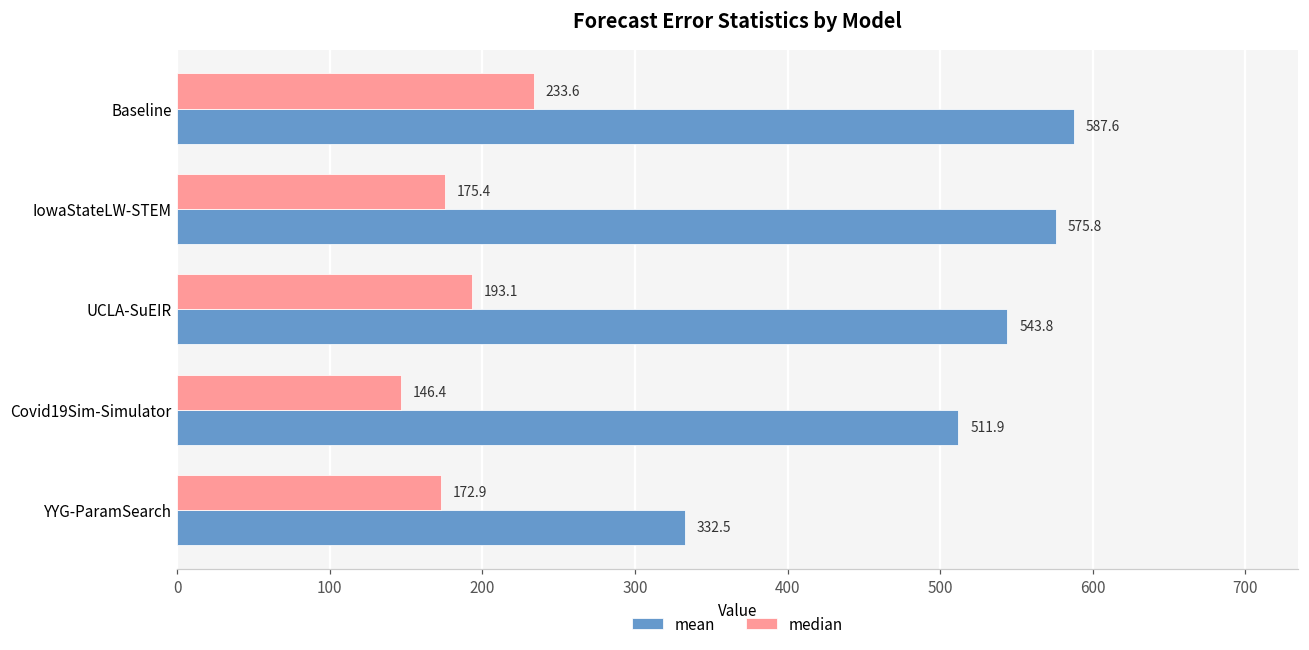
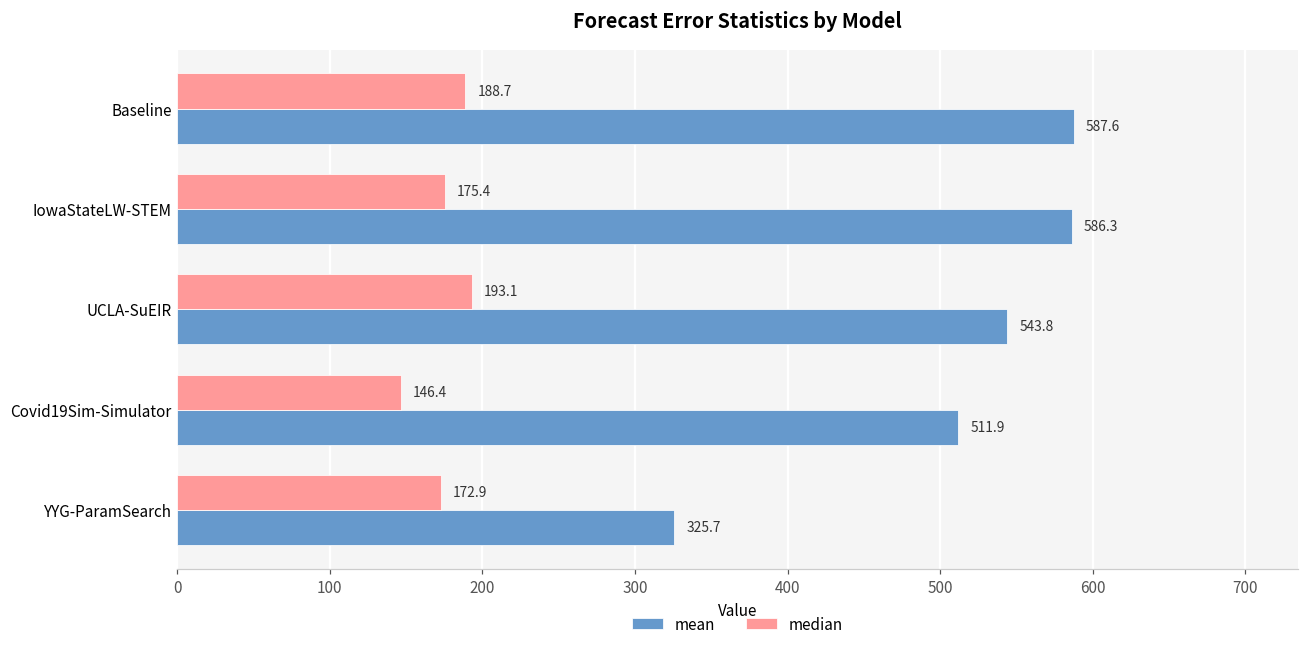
  {
    "mean": {
      "Baseline": 587.6,
-     "IowaStateLW-STEM": 575.8,
+     "IowaStateLW-STEM": 586.3,
      "UCLA-SuEIR": 543.8,
      "Covid19Sim-Simulator": 511.9,
-     "YYG-ParamSearch": 332.5
+     "YYG-ParamSearch": 325.7
    },
    "median": {
-     "Baseline": 233.6,
+     "Baseline": 188.7,
      "IowaStateLW-STEM": 175.4,
      "UCLA-SuEIR": 193.1,
      "Covid19Sim-Simulator": 146.4,
      "YYG-ParamSearch": 172.9
    }
  }
